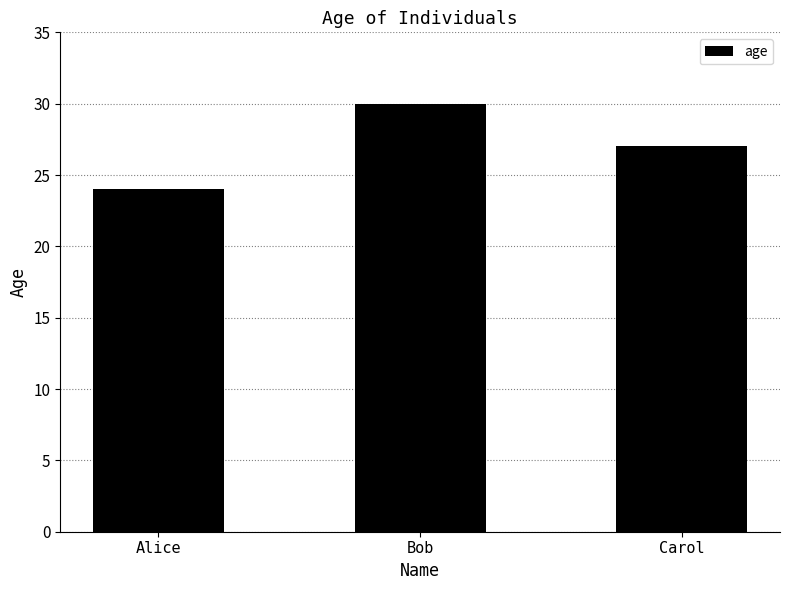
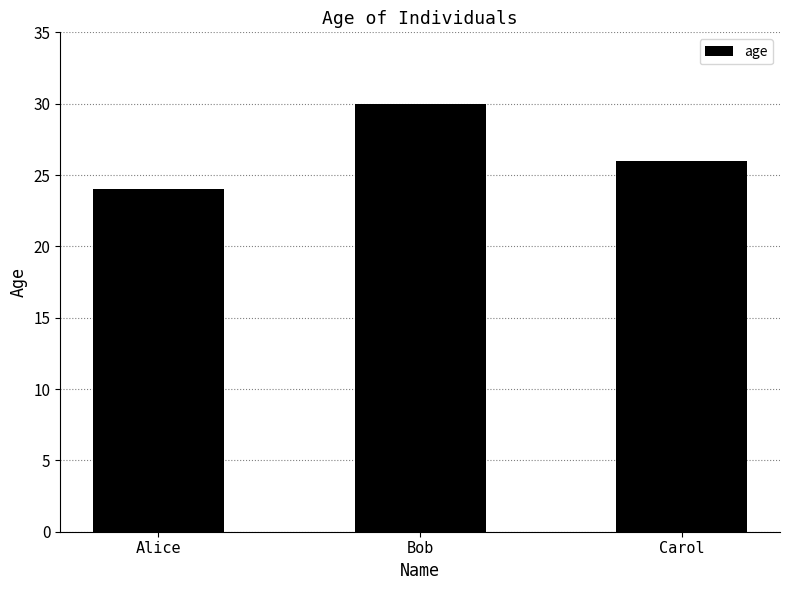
  {
    "Alice": 24,
    "Bob": 30,
-   "Carol": 27
+   "Carol": 26
  }
